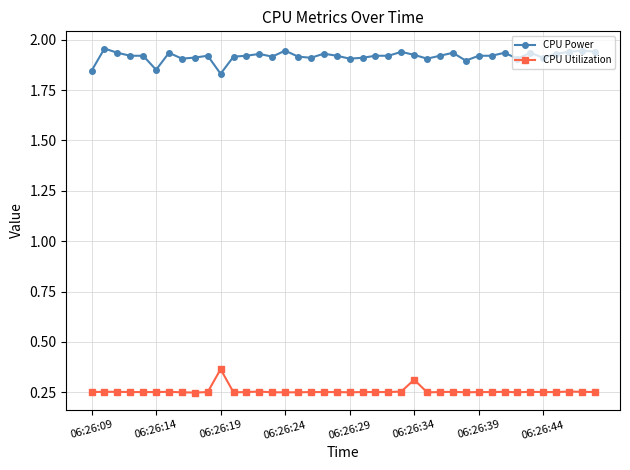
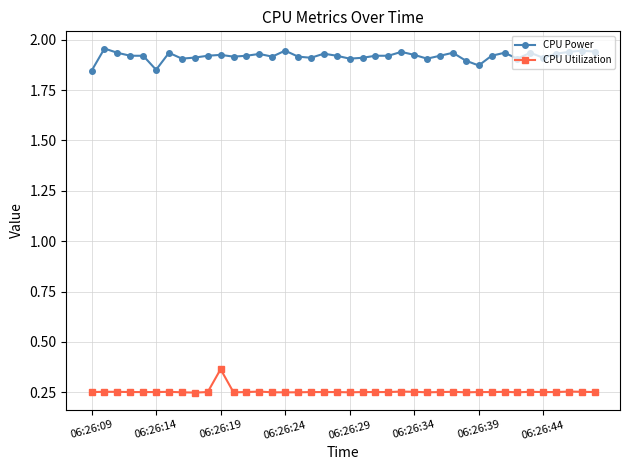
  {
    "CPU Power": {
      "06:26:09": 1.85,
      "06:26:14": 1.85,
-     "06:26:19": 1.83,
+     "06:26:19": 1.92,
      "06:26:24": 1.95,
      "06:26:29": 1.91,
      "06:26:34": 1.92,
-     "06:26:39": 1.92
+     "06:26:39": 1.87
    },
    "CPU Utilization": {
      "06:26:09": 0.25,
      "06:26:14": 0.25,
      "06:26:19": 0.36,
      "06:26:24": 0.25,
      "06:26:29": 0.25,
-     "06:26:34": 0.31,
+     "06:26:34": 0.25,
      "06:26:39": 0.25,
      "06:26:44": 0.25
    }
  }
